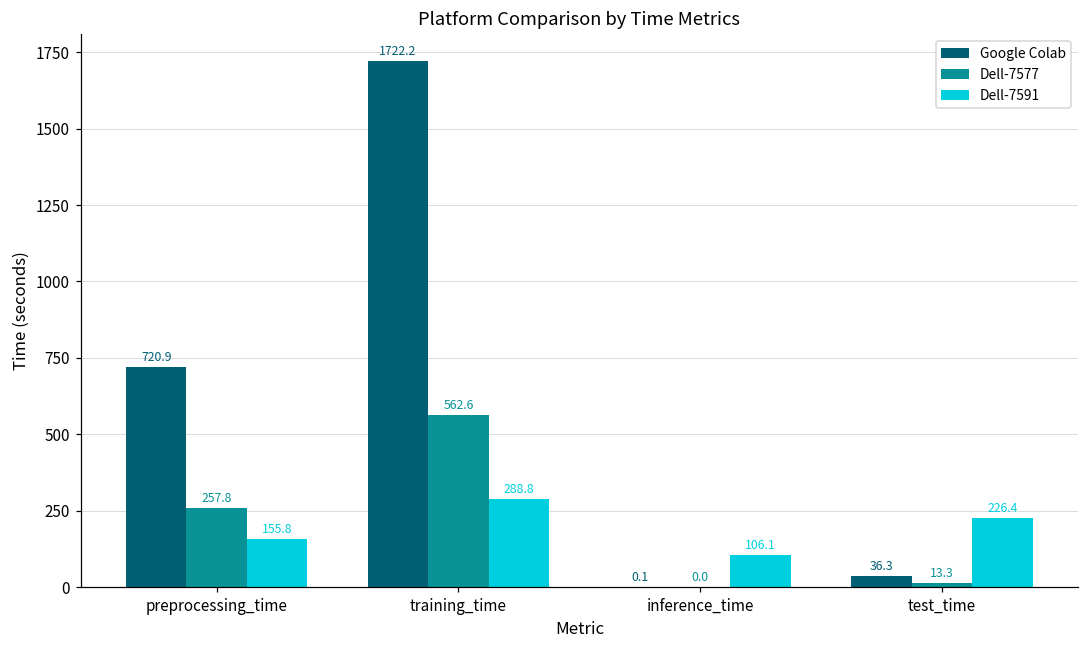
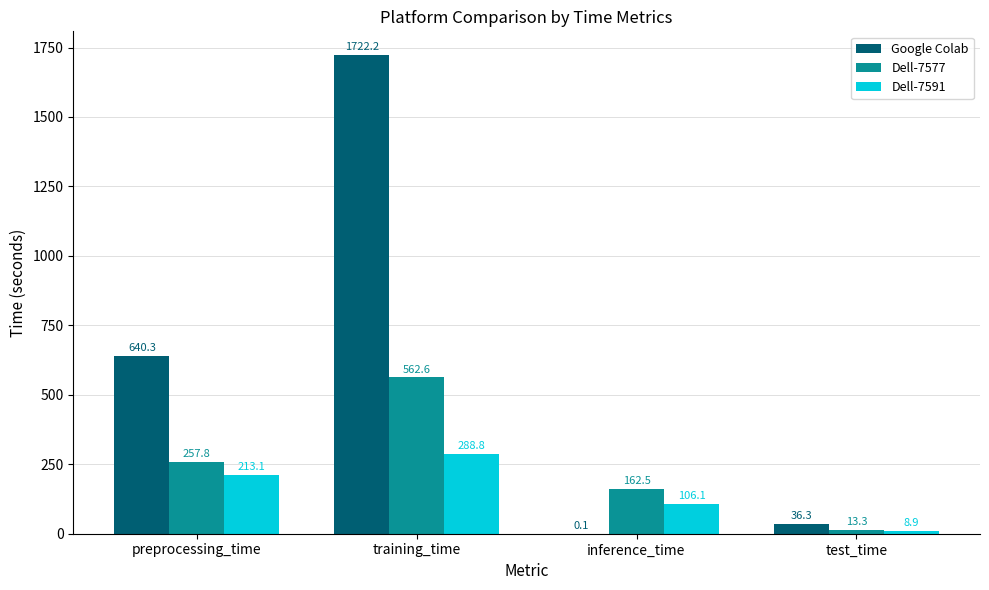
  {
    "Google Colab": {
-     "preprocessing_time": 720.9,
+     "preprocessing_time": 640.3,
      "training_time": 1722.2,
      "inference_time": 0.1,
      "test_time": 36.3
    },
    "Dell-7577": {
      "preprocessing_time": 257.8,
      "training_time": 562.6,
-     "inference_time": 0.0,
+     "inference_time": 162.5,
      "test_time": 13.3
    },
    "Dell-7591": {
-     "preprocessing_time": 155.8,
+     "preprocessing_time": 213.1,
      "training_time": 288.8,
      "inference_time": 106.1,
-     "test_time": 226.4
+     "test_time": 8.9
    }
  }
